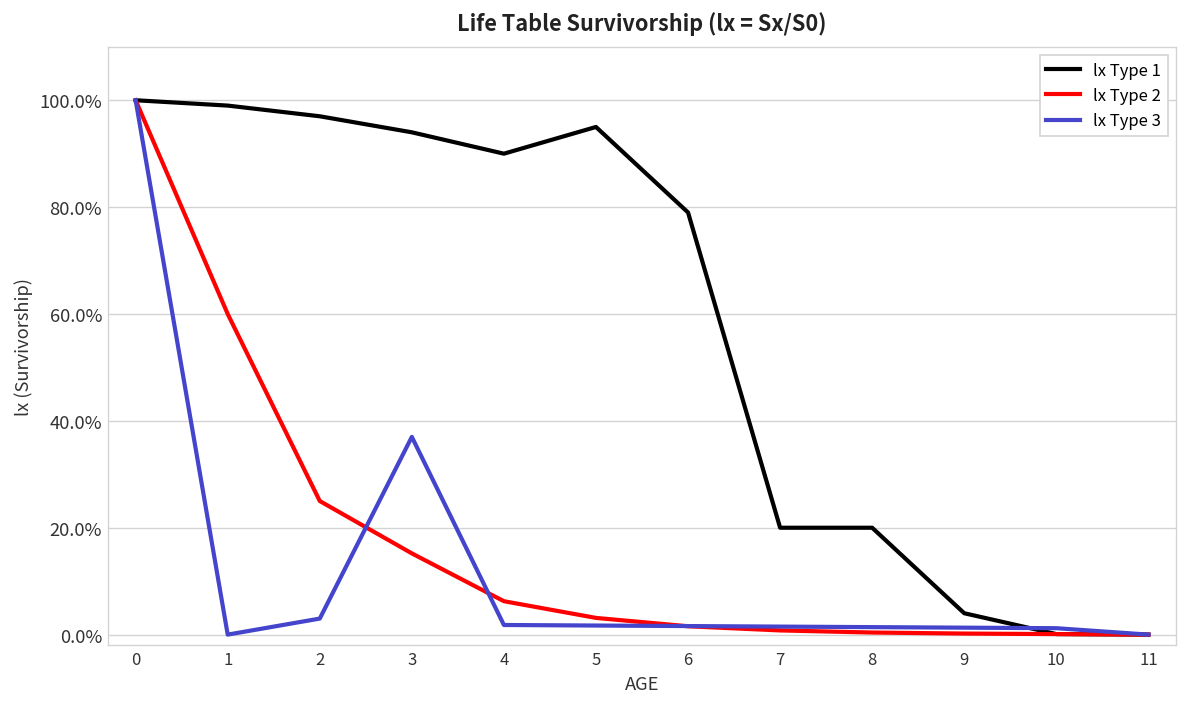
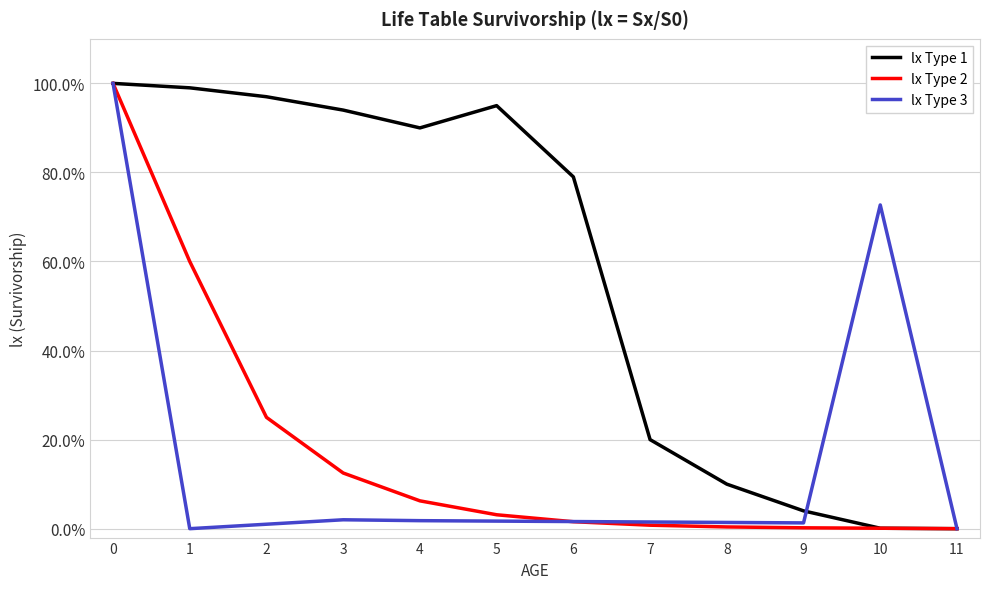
  {
    "lx Type 1": {
      "1": "99%",
      "2": "97%",
      "3": "94%",
      "4": "90%",
      "5": "95%",
      "6": "79%",
      "7": "20%",
-     "8": "20%",
+     "8": "10%",
      "9": "4%"
    },
    "lx Type 2": {
      "1": "60%",
      "2": "25%",
-     "3": "15%",
+     "3": "13%",
      "4": "6%",
      "5": "3%",
      "7": "1%",
      "8": "0%",
      "9": "0%"
    },
    "lx Type 3": {
      "1": "0%",
-     "2": "3%",
-     "3": "37%",
+     "2": "1%",
+     "3": "2%",
      "4": "2%",
      "5": "2%",
      "7": "2%",
      "8": "1%",
      "9": "1%",
-     "10": "1%"
+     "10": "73%"
    }
  }
